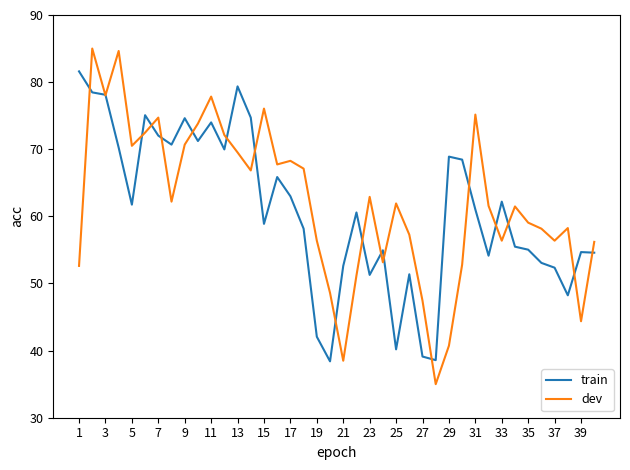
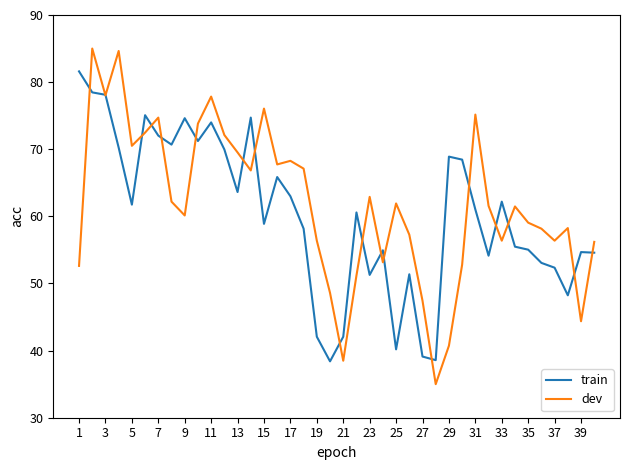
  {
    "train": {
      "1": 82,
      "5": 62,
      "7": 72,
      "9": 75,
      "11": 74,
-     "13": 79,
+     "13": 64,
      "15": 59,
      "17": 63,
      "19": 42,
-     "21": 53,
+     "21": 42,
      "23": 51,
      "25": 40,
      "27": 39,
      "29": 69,
      "31": 61,
      "33": 62,
      "35": 55,
      "37": 52,
      "39": 55
    },
    "dev": {
      "1": 53,
      "5": 71,
      "7": 75,
-     "9": 71,
+     "9": 60,
      "11": 78,
      "13": 70,
      "15": 76,
      "17": 68,
      "19": 56,
      "21": 38,
      "23": 63,
      "25": 62,
      "27": 47,
      "29": 41,
      "31": 75,
      "33": 56,
      "35": 59,
      "37": 56,
      "39": 44
    }
  }
